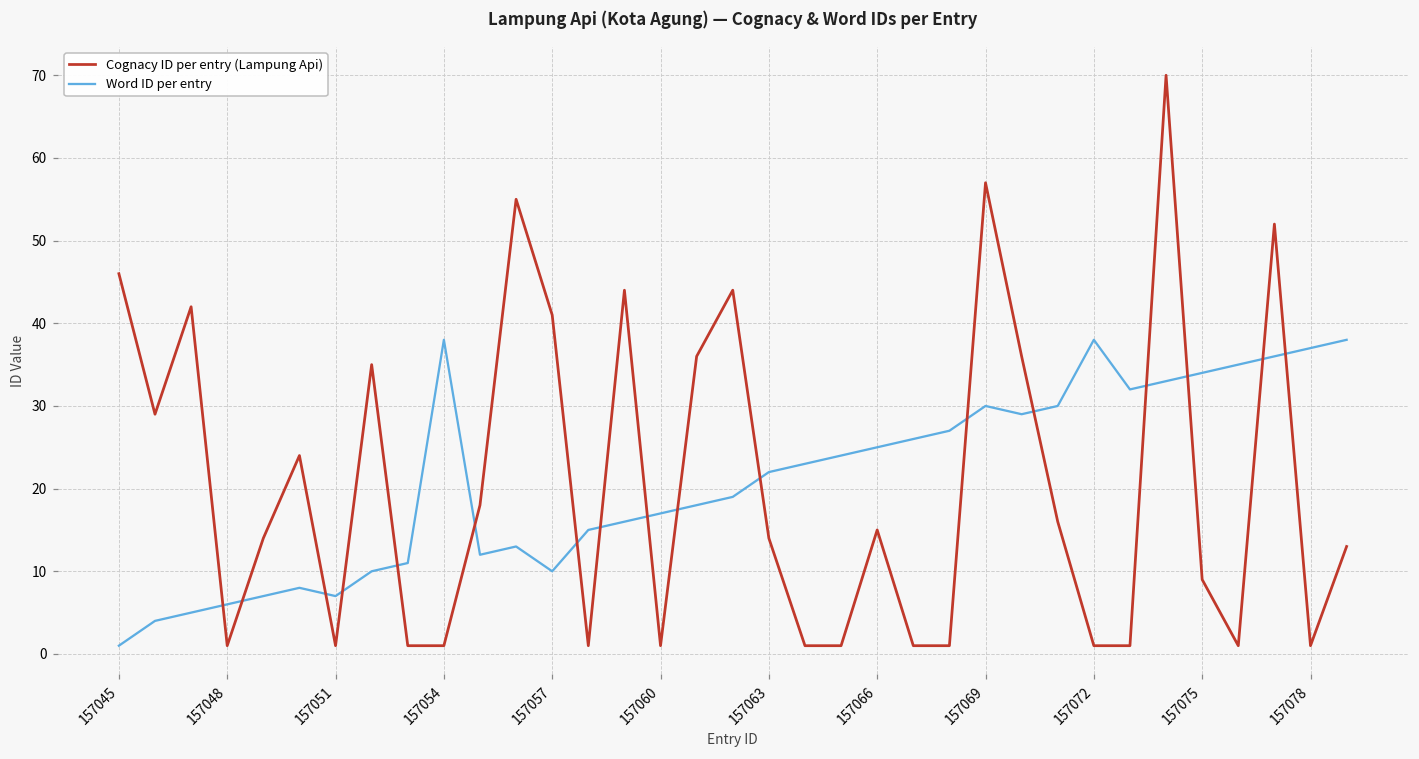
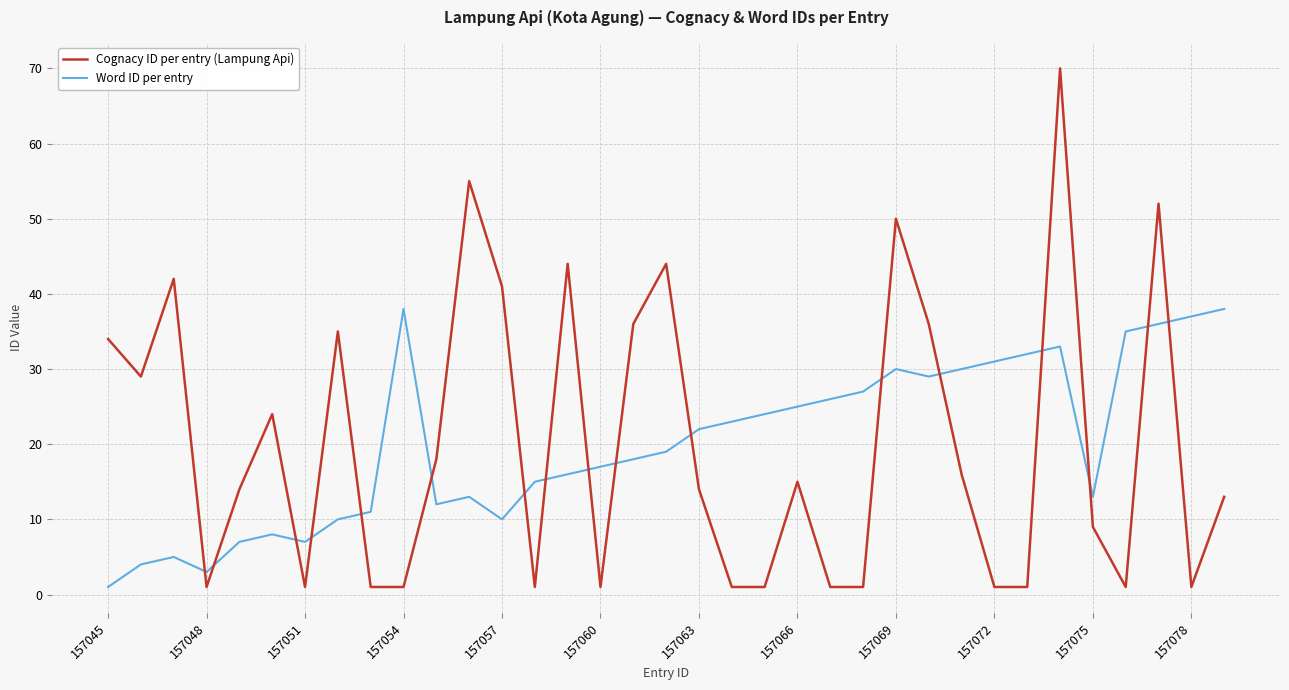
  {
    "Cognacy ID per entry (Lampung Api)": {
-     "157045": 46,
+     "157045": 34,
      "157048": 1,
      "157051": 1,
      "157054": 1,
      "157057": 41,
      "157060": 1,
      "157063": 14,
      "157066": 15,
-     "157069": 57,
+     "157069": 50,
      "157072": 1,
      "157075": 9,
      "157078": 1
    },
    "Word ID per entry": {
      "157045": 1,
-     "157048": 6,
+     "157048": 3,
      "157051": 7,
      "157054": 38,
      "157057": 10,
      "157060": 17,
      "157063": 22,
      "157066": 25,
      "157069": 30,
-     "157072": 38,
-     "157075": 34,
+     "157072": 31,
+     "157075": 13,
      "157078": 37
    }
  }
